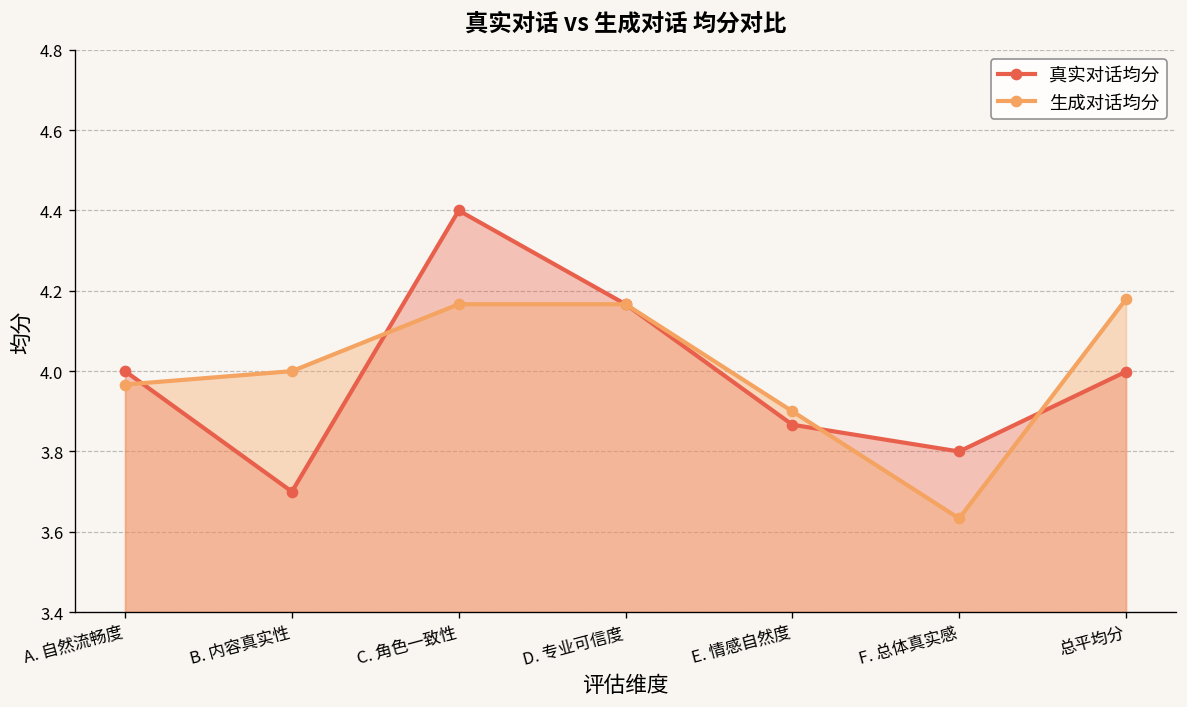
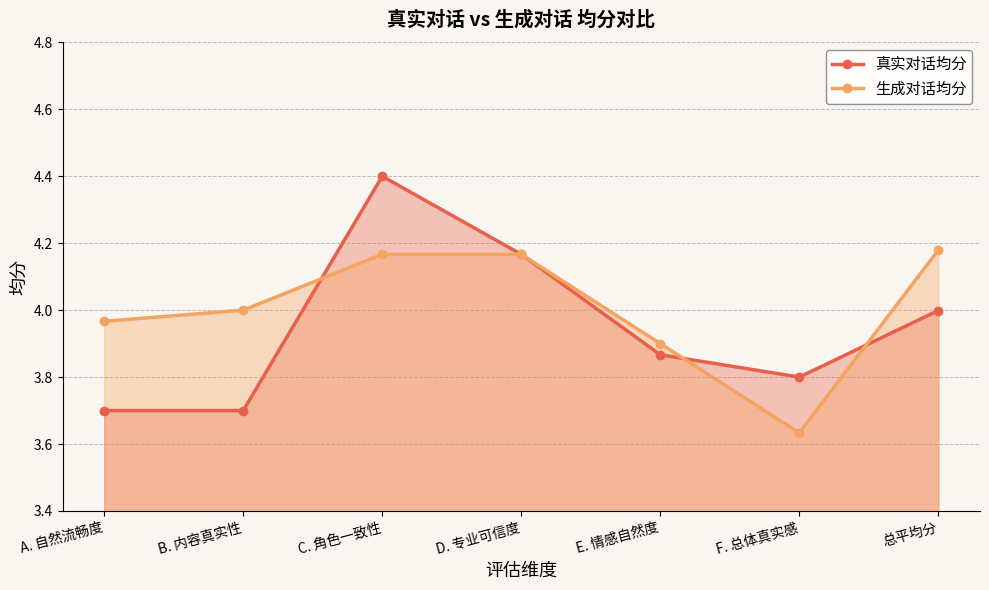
  {
    "真实对话均分": {
-     "A. 自然流畅度": 4.0,
+     "A. 自然流畅度": 3.7,
      "B. 内容真实性": 3.7,
      "C. 角色一致性": 4.4,
      "E. 情感自然度": 3.87,
      "F. 总体真实感": 3.8,
      "总平均分": 4.0
    },
    "生成对话均分": {
      "A. 自然流畅度": 3.97,
      "B. 内容真实性": 4.0,
      "C. 角色一致性": 4.17,
      "E. 情感自然度": 3.9,
      "F. 总体真实感": 3.63,
      "总平均分": 4.18
    }
  }
